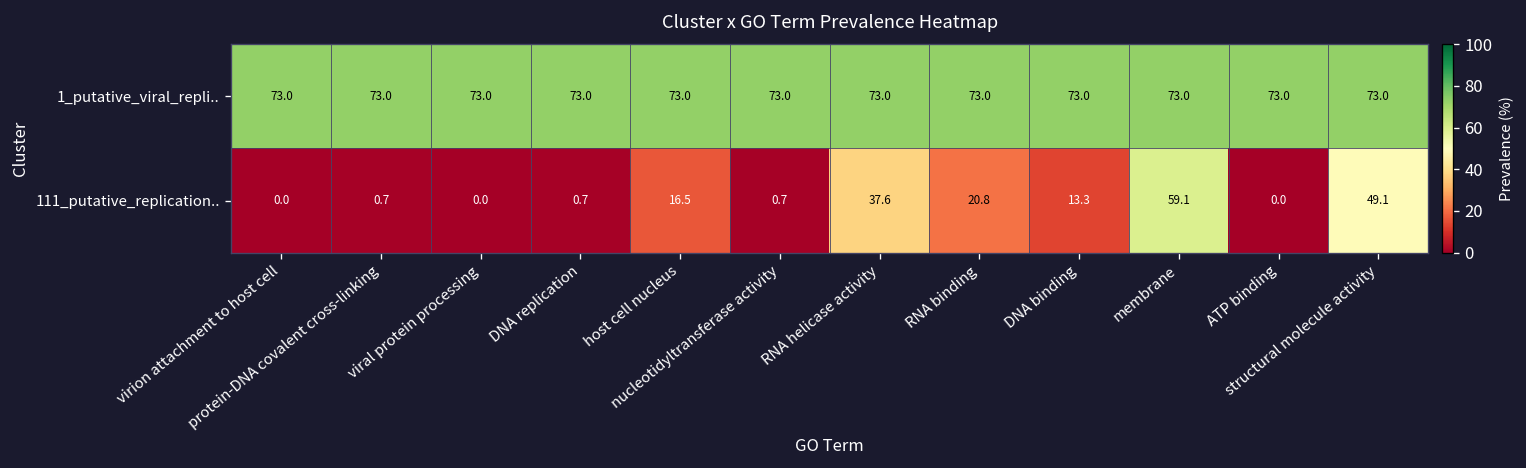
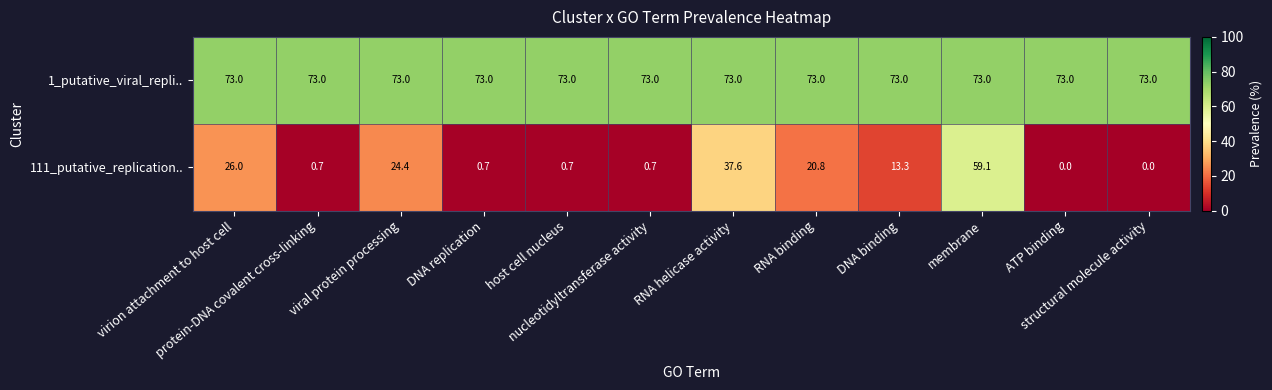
  {
    "1_putative_viral_repli..": {
      "virion attachment to host cell": 73.0,
      "protein-DNA covalent cross-linking": 73.0,
      "viral protein processing": 73.0,
      "DNA replication": 73.0,
      "host cell nucleus": 73.0,
      "nucleotidyltransferase activity": 73.0,
      "RNA helicase activity": 73.0,
      "RNA binding": 73.0,
      "DNA binding": 73.0,
      "membrane": 73.0,
      "ATP binding": 73.0,
      "structural molecule activity": 73.0
    },
    "111_putative_replication..": {
-     "virion attachment to host cell": 0.0,
+     "virion attachment to host cell": 26.0,
      "protein-DNA covalent cross-linking": 0.7,
-     "viral protein processing": 0.0,
+     "viral protein processing": 24.4,
      "DNA replication": 0.7,
-     "host cell nucleus": 16.5,
+     "host cell nucleus": 0.7,
      "nucleotidyltransferase activity": 0.7,
      "RNA helicase activity": 37.6,
      "RNA binding": 20.8,
      "DNA binding": 13.3,
      "membrane": 59.1,
      "ATP binding": 0.0,
-     "structural molecule activity": 49.1
+     "structural molecule activity": 0.0
    }
  }
